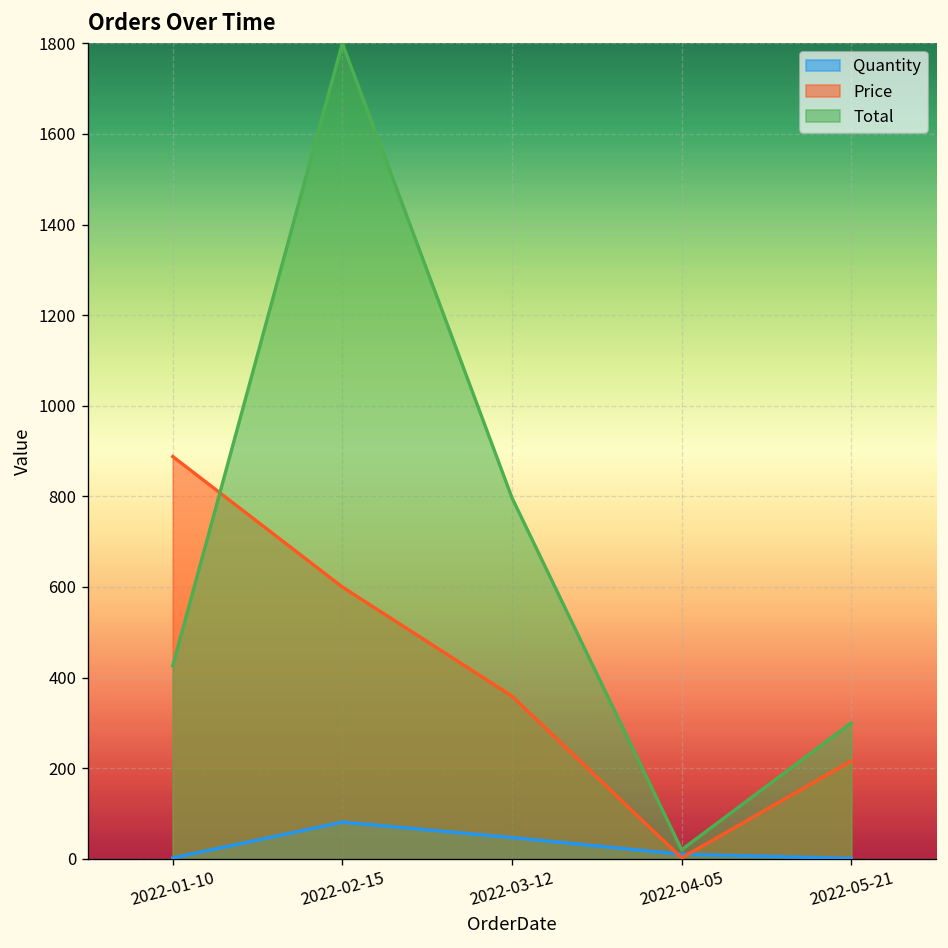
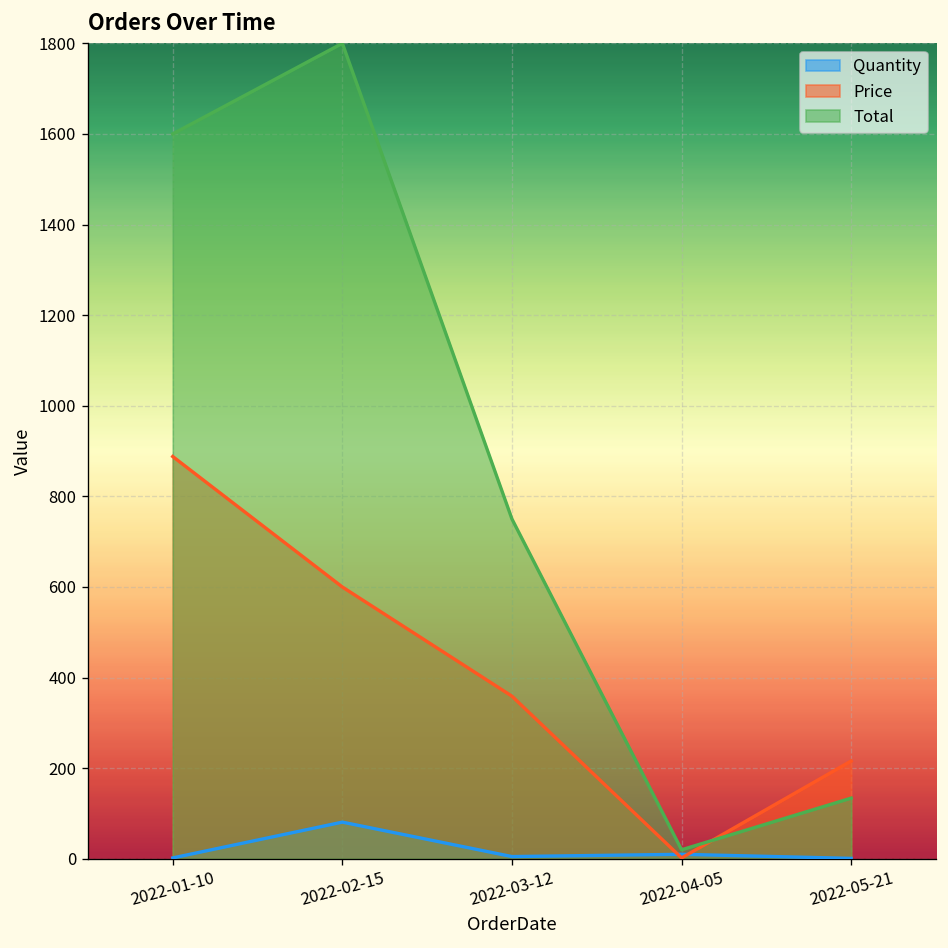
  {
    "Quantity": {
      "2022-01-10": 0,
      "2022-02-15": 80,
-     "2022-03-12": 50,
+     "2022-03-12": 10,
      "2022-04-05": 10,
      "2022-05-21": 0
    },
    "Price": {
      "2022-01-10": 890,
      "2022-02-15": 600,
      "2022-03-12": 360,
      "2022-04-05": 0,
      "2022-05-21": 220
    },
    "Total": {
-     "2022-01-10": 430,
+     "2022-01-10": 1600,
      "2022-02-15": 1800,
-     "2022-03-12": 800,
+     "2022-03-12": 750,
      "2022-04-05": 20,
-     "2022-05-21": 300
+     "2022-05-21": 130
    }
  }
